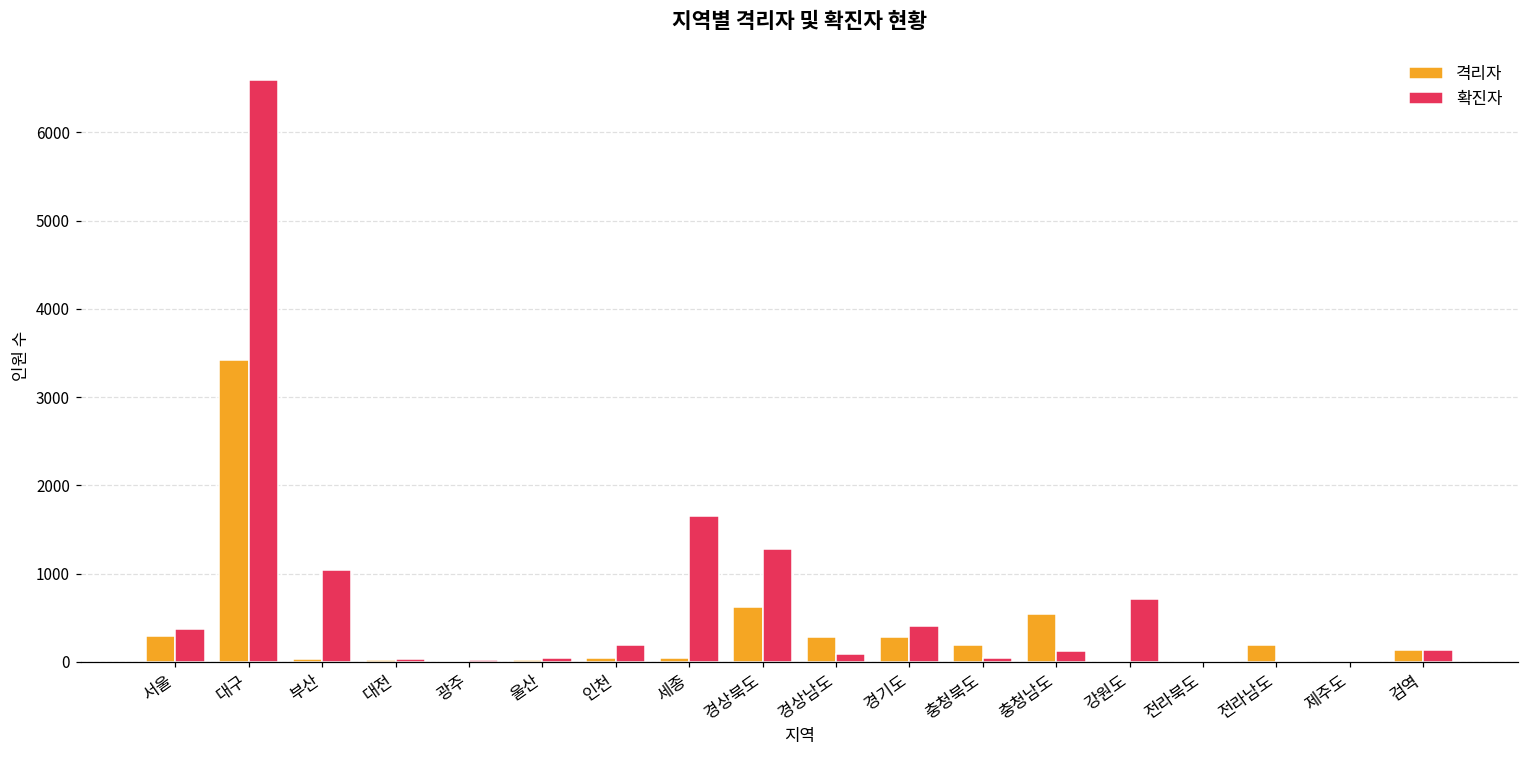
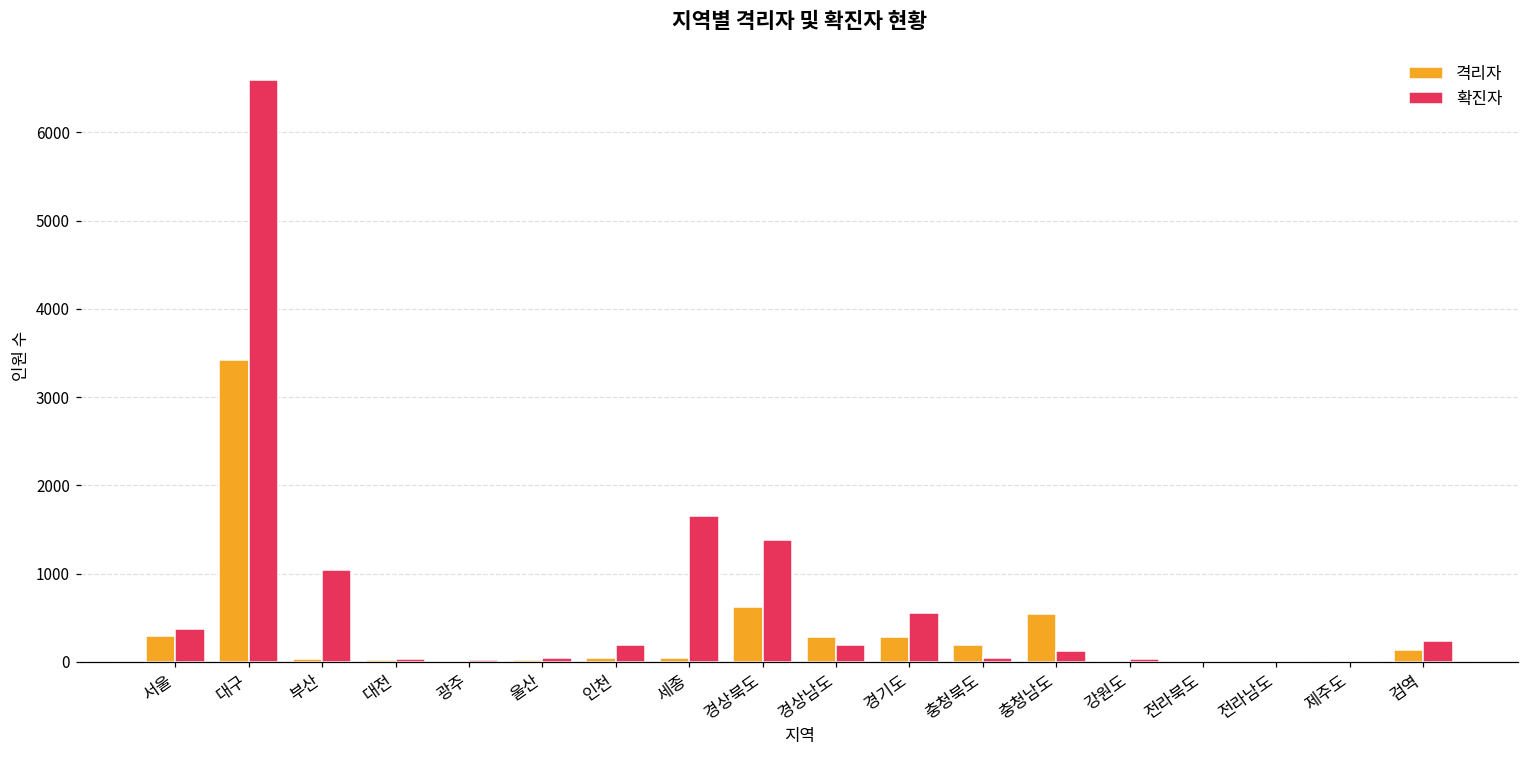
  {
    "격리자": {
      "서울": 300,
      "대구": 3400,
      "인천": 0,
      "세종": 0,
      "경상북도": 600,
      "경상남도": 300,
      "경기도": 300,
      "충청북도": 200,
      "충청남도": 500,
-     "전라남도": 200,
+     "전라남도": 0,
      "검역": 100
    },
    "확진자": {
      "서울": 400,
      "대구": 6600,
      "부산": 1000,
      "울산": 0,
      "인천": 200,
      "세종": 1600,
-     "경상북도": 1300,
-     "경상남도": 100,
-     "경기도": 400,
+     "경상북도": 1400,
+     "경상남도": 200,
+     "경기도": 600,
      "충청북도": 0,
      "충청남도": 100,
-     "강원도": 700,
-     "검역": 100
+     "강원도": 0,
+     "검역": 200
    }
  }
